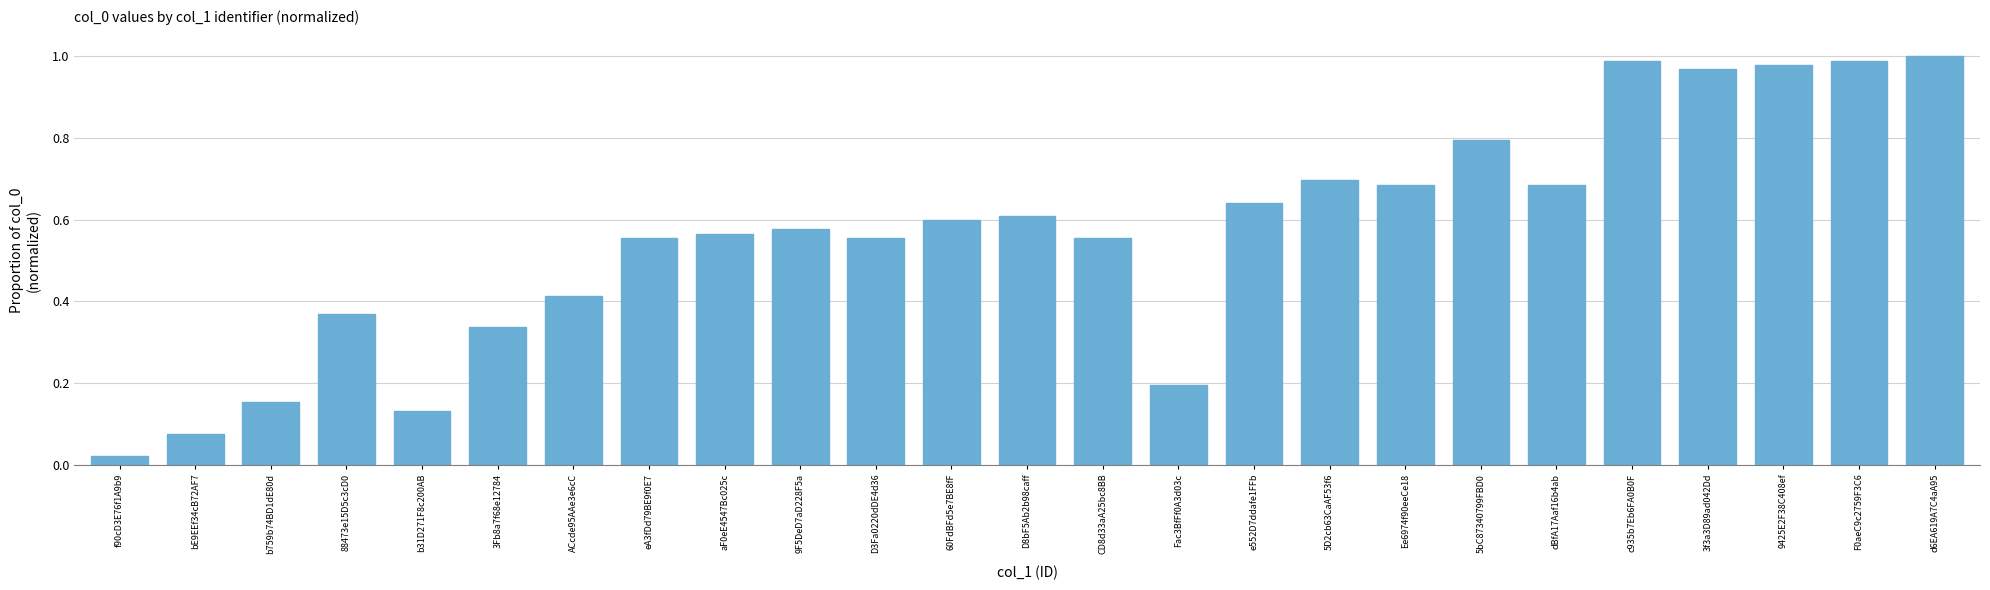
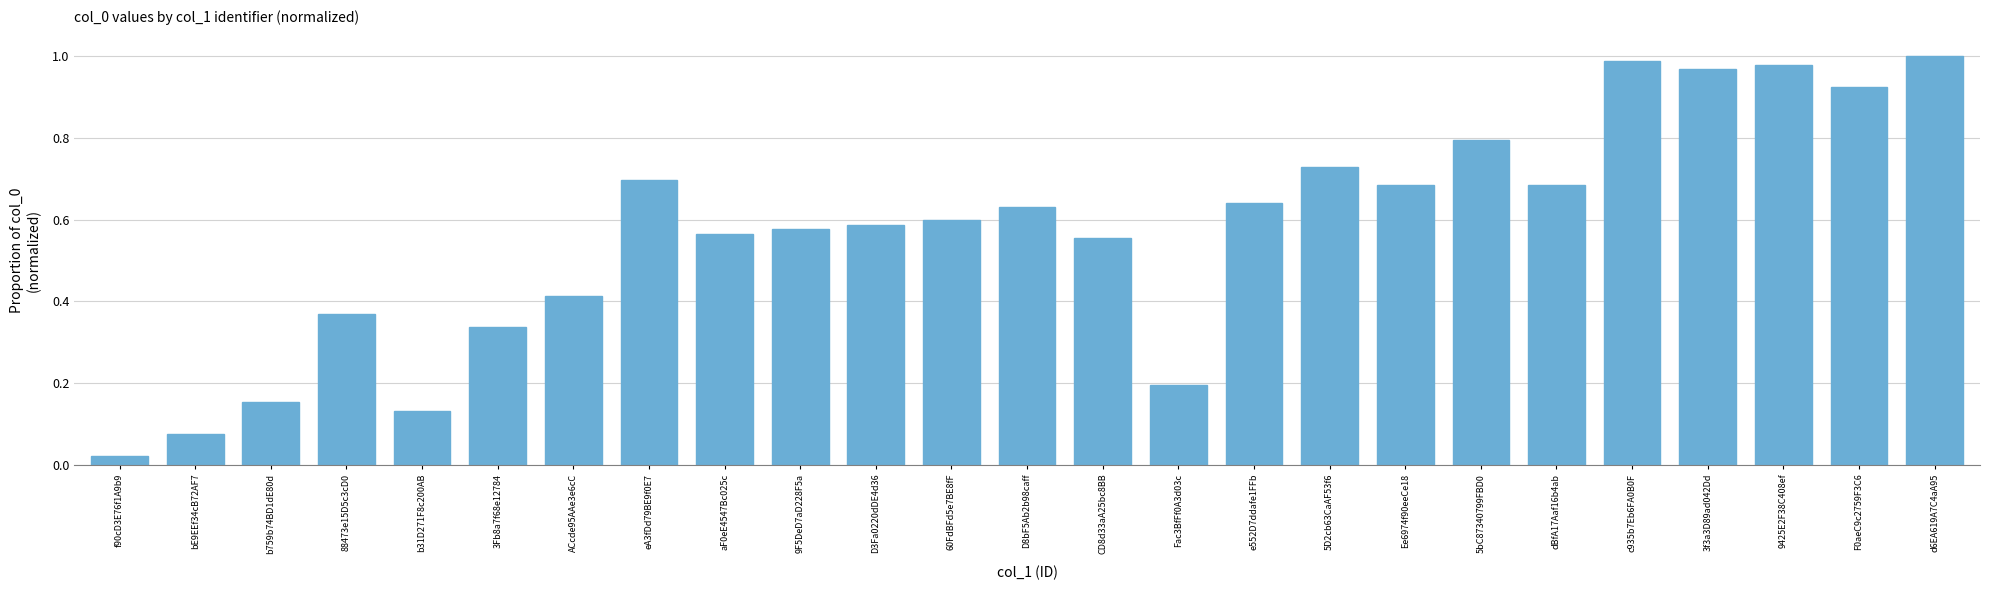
  {
    "f90cD3E76f1A9b9": 0.02,
    "bE9EEf34cB72AF7": 0.08,
    "b759b74BD1dE80d": 0.15,
    "88473e15D5c3cD0": 0.37,
    "b31D271F8c200AB": 0.13,
    "3Fb8a7f68e12784": 0.34,
    "ACcde95AAe3e6cC": 0.41,
-   "eA3fDd79BE9f0E7": 0.55,
+   "eA3fDd79BE9f0E7": 0.70,
    "aF0eE4547Bc025c": 0.57,
    "9F5DeD7aD228F5a": 0.58,
-   "D3Fa0220dDE4d36": 0.55,
+   "D3Fa0220dDE4d36": 0.59,
    "60FdBFd5e7BE8fF": 0.60,
-   "D8bF5Ab2b98caff": 0.61,
+   "D8bF5Ab2b98caff": 0.63,
    "CD8d33aA25bc8BB": 0.55,
    "Fac3BfFf0A3d03c": 0.20,
    "e552D7ddafe1FFb": 0.64,
-   "5D2cb63CaAF53f6": 0.70,
+   "5D2cb63CaAF53f6": 0.73,
    "Ee6974f90eeCe18": 0.68,
    "5bC87340799FBD0": 0.79,
    "dBfA17Aaf16b4ab": 0.68,
    "c935b7Eb6FA0B0F": 0.99,
    "3f3a3D89ad042Dd": 0.97,
    "9425E2F38C408ef": 0.98,
-   "F0aeC9c2759F3C6": 0.99,
+   "F0aeC9c2759F3C6": 0.92,
    "d6EA619A7C4aA95": 1.00
  }
